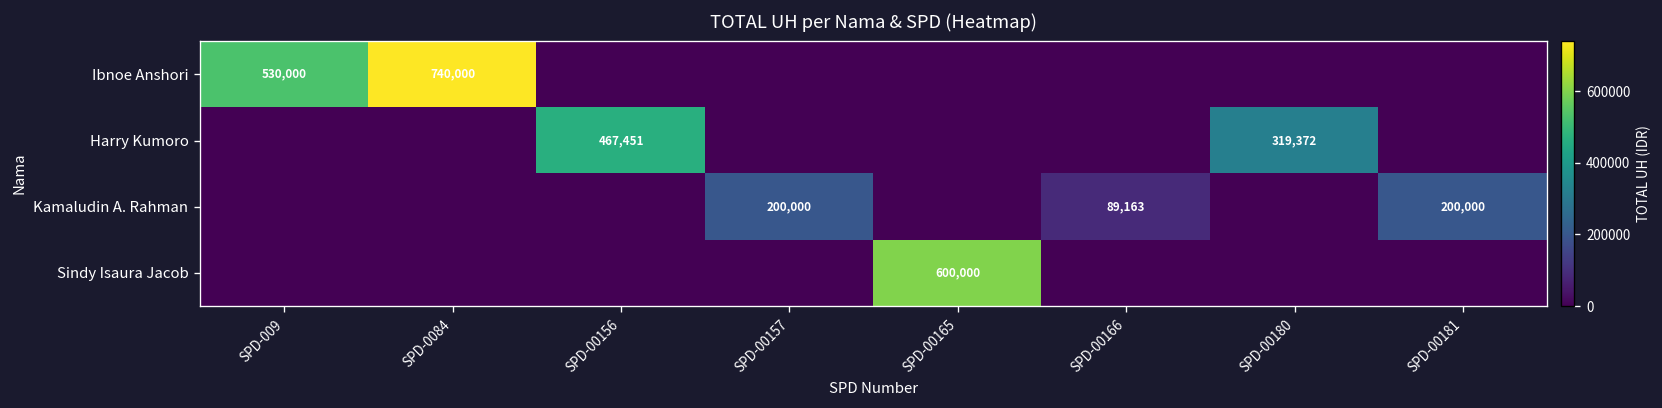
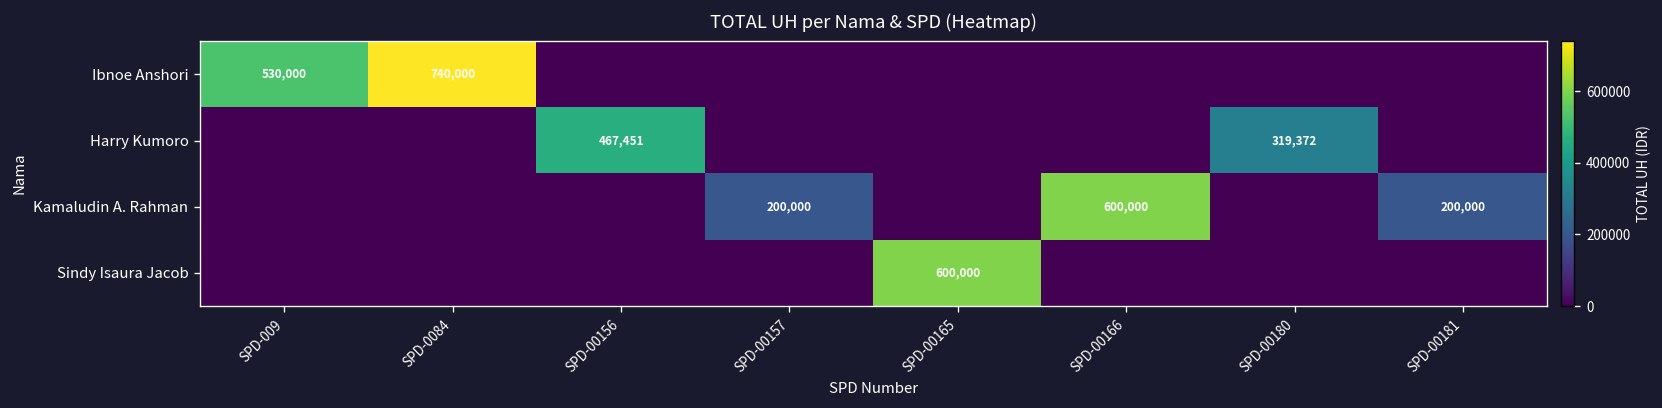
  {
    "Ibnoe Anshori": {
      "SPD-009": "530,000",
      "SPD-0084": "740,000"
    },
    "Harry Kumoro": {
      "SPD-00156": "467,451",
      "SPD-00180": "319,372"
    },
    "Kamaludin A. Rahman": {
      "SPD-00157": "200,000",
-     "SPD-00166": "89,163",
+     "SPD-00166": "600,000",
      "SPD-00181": "200,000"
    },
    "Sindy Isaura Jacob": {
      "SPD-00165": "600,000"
    }
  }
